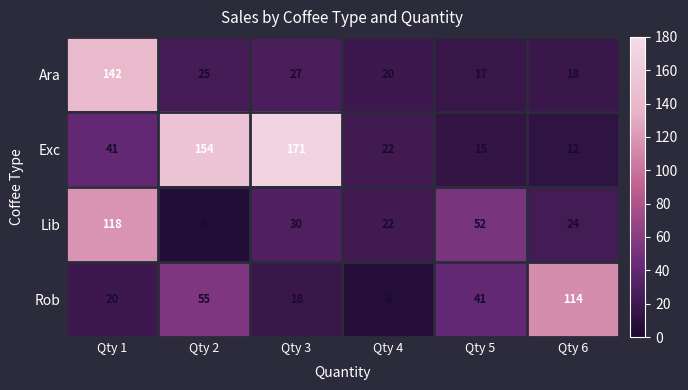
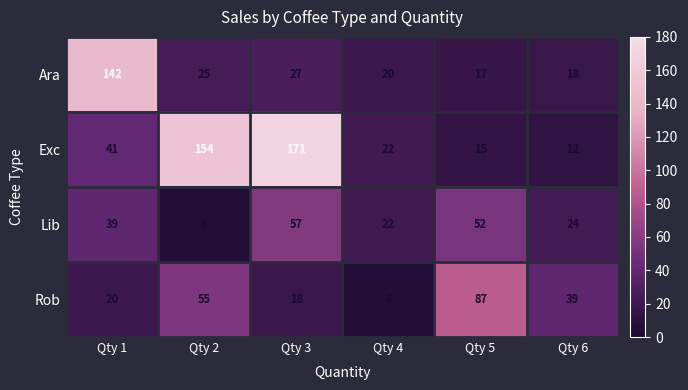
  {
    "Ara": {
      "Qty 1": 142,
      "Qty 3": 27
    },
    "Exc": {
      "Qty 1": 41,
      "Qty 2": 154
    },
    "Lib": {
-     "Qty 1": 118,
-     "Qty 3": 30,
+     "Qty 1": 39,
+     "Qty 3": 57,
      "Qty 5": 52
    },
    "Rob": {
      "Qty 2": 55,
-     "Qty 5": 41,
-     "Qty 6": 114
+     "Qty 5": 87,
+     "Qty 6": 39
    }
  }
